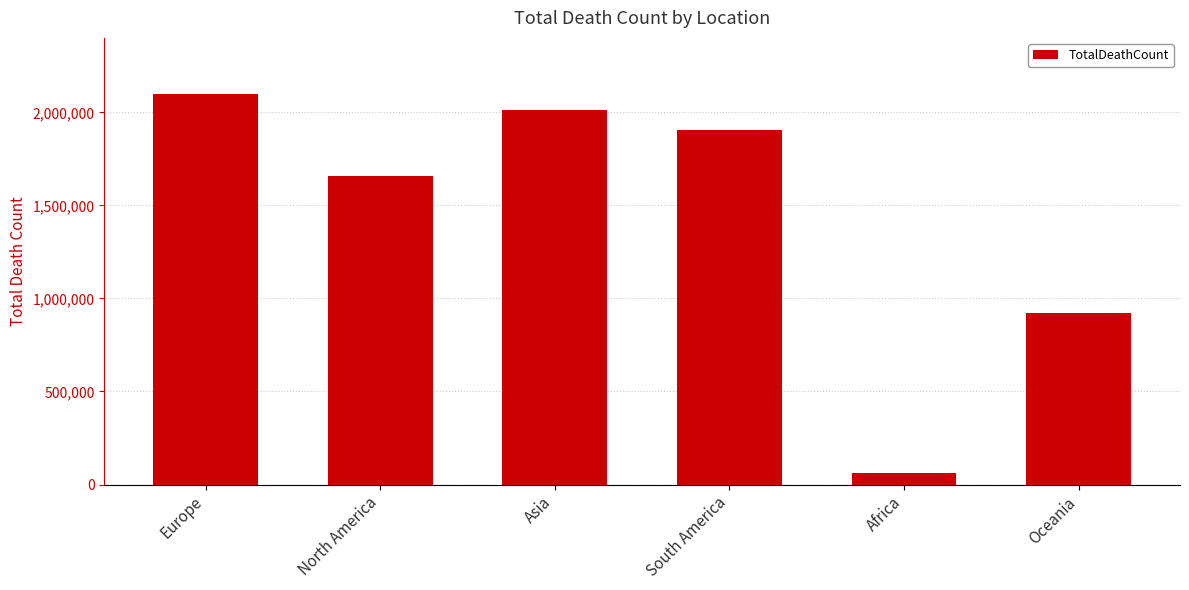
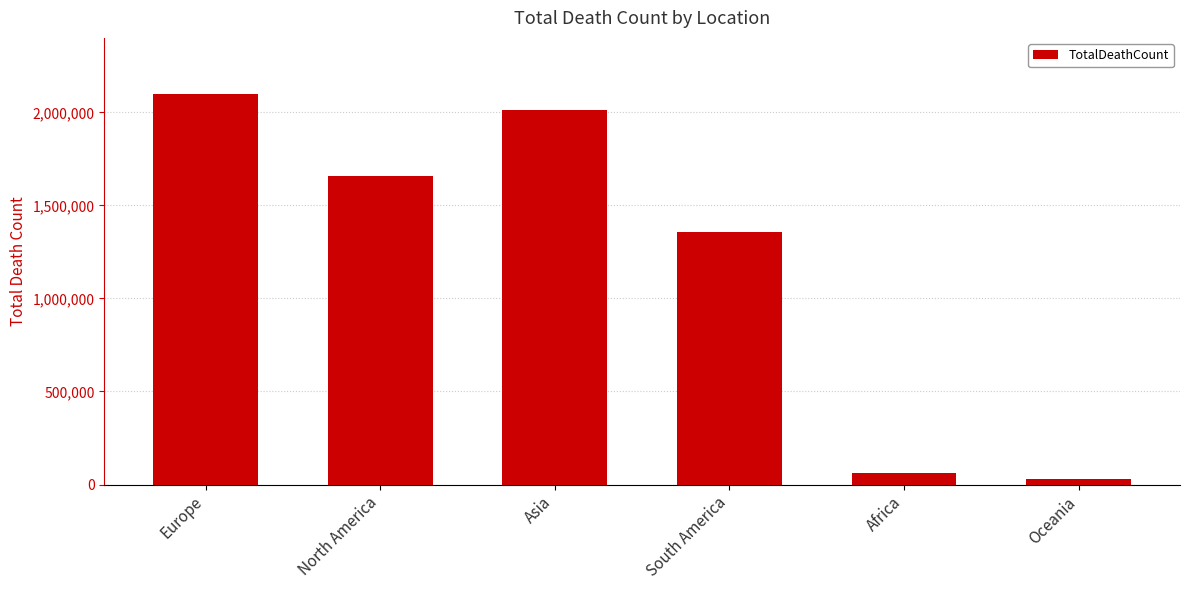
  {
    "Europe": "2,100,000",
    "North America": "1,660,000",
    "Asia": "2,010,000",
-   "South America": "1,910,000",
+   "South America": "1,360,000",
    "Africa": "60,000",
-   "Oceania": "920,000"
+   "Oceania": "30,000"
  }
